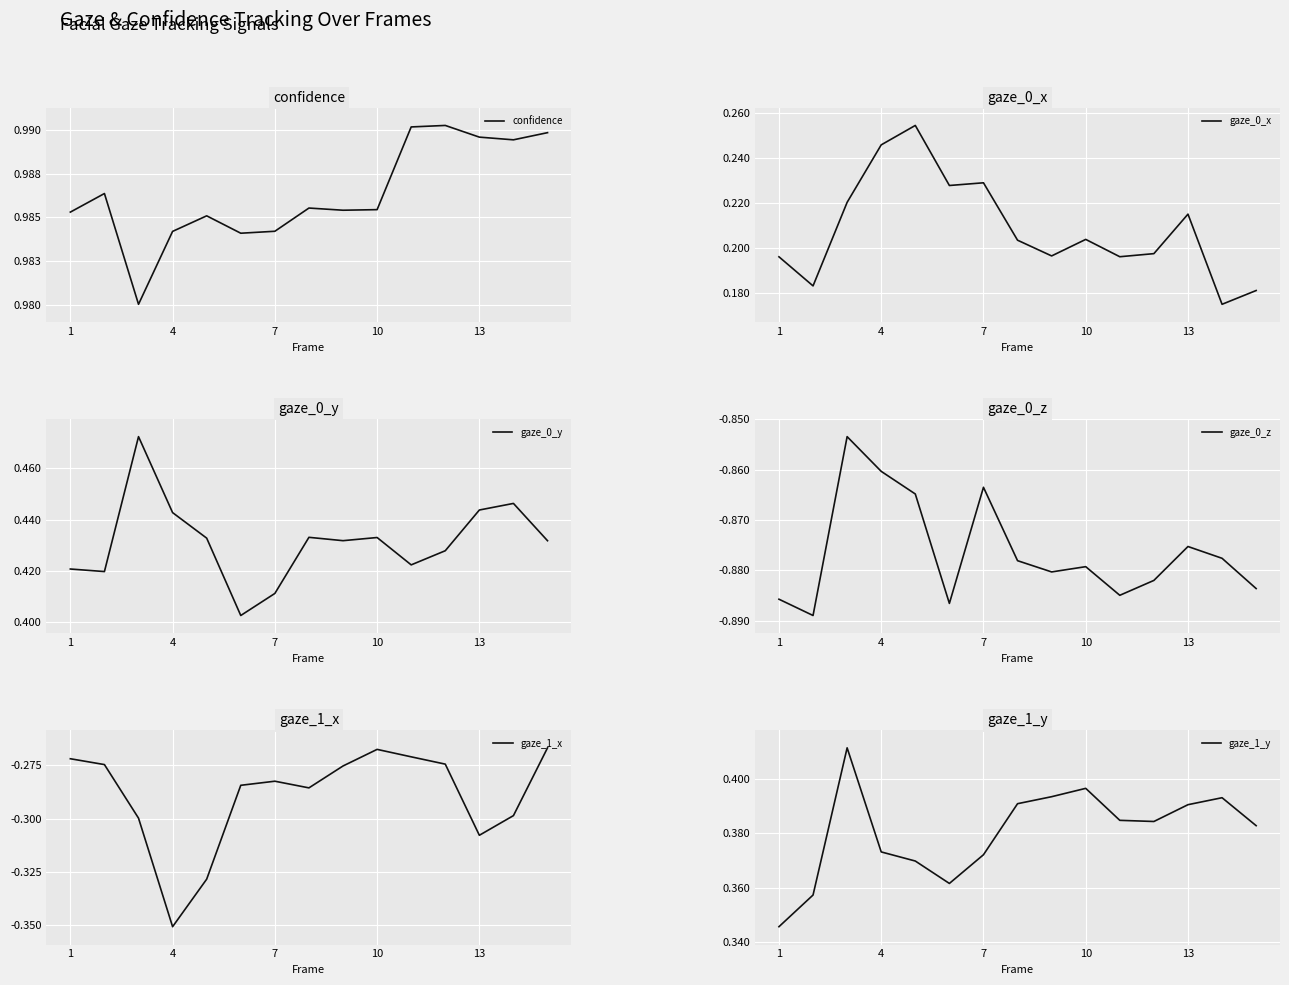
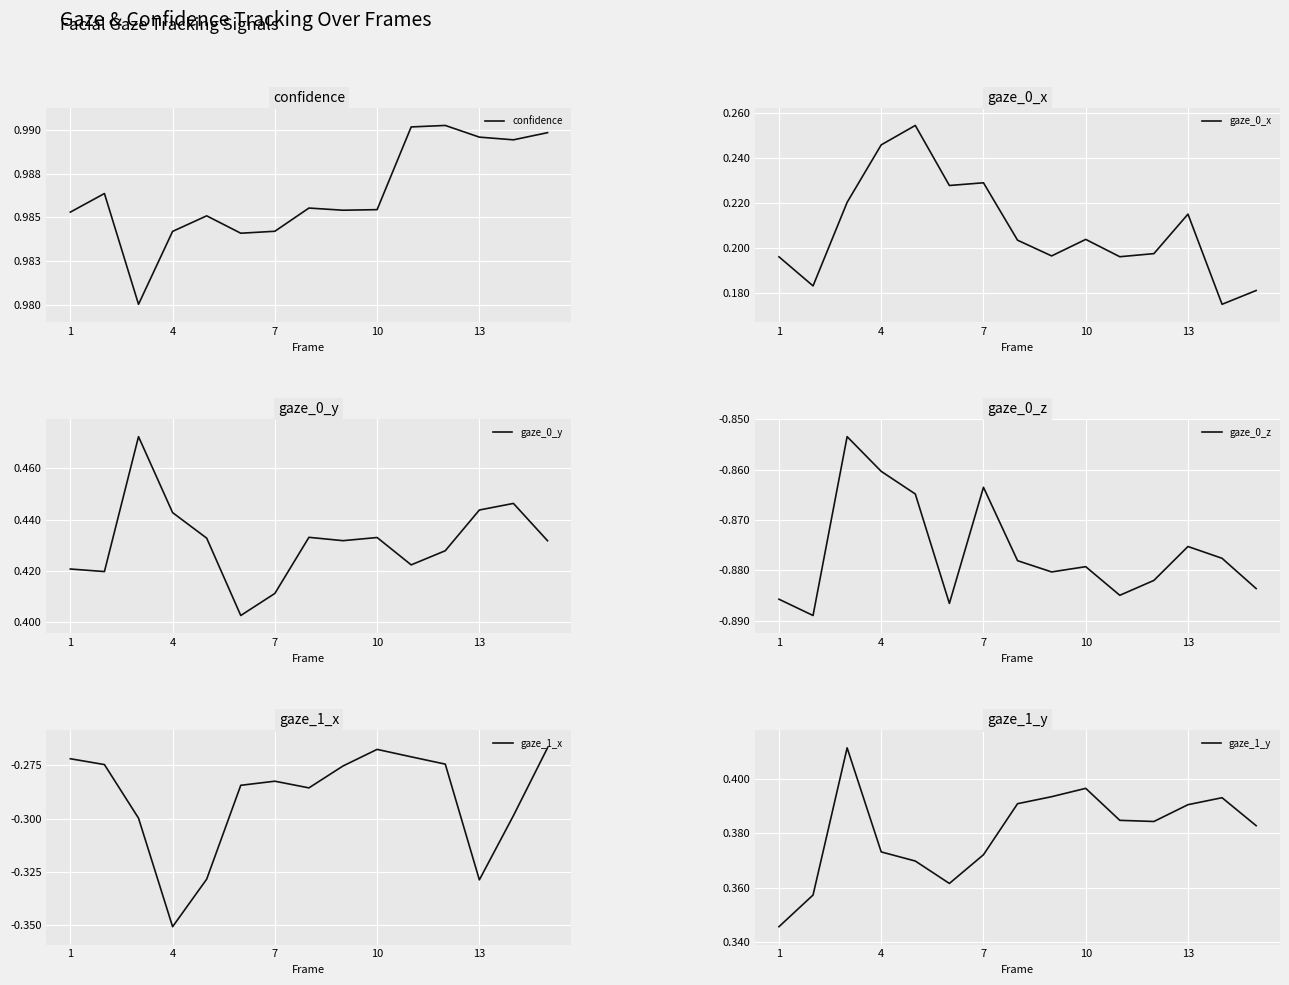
  {
    "gaze_0_x": {
      "1": 0.196,
      "4": 0.246,
      "7": 0.229,
      "10": 0.204,
      "13": 0.215
    },
    "gaze_0_y": {
      "1": 0.421,
      "4": 0.443,
      "7": 0.411,
      "10": 0.433,
      "13": 0.444
    },
    "gaze_0_z": {
      "1": -0.886,
      "4": -0.860,
      "7": -0.864,
      "10": -0.879,
      "13": -0.875
    },
    "gaze_1_x": {
      "1": -0.272,
      "4": -0.351,
      "7": -0.282,
      "10": -0.267,
-     "13": -0.308
+     "13": -0.329
    },
    "gaze_1_y": {
      "1": 0.346,
      "4": 0.373,
      "7": 0.372,
      "10": 0.397,
      "13": 0.391
    }
  }
